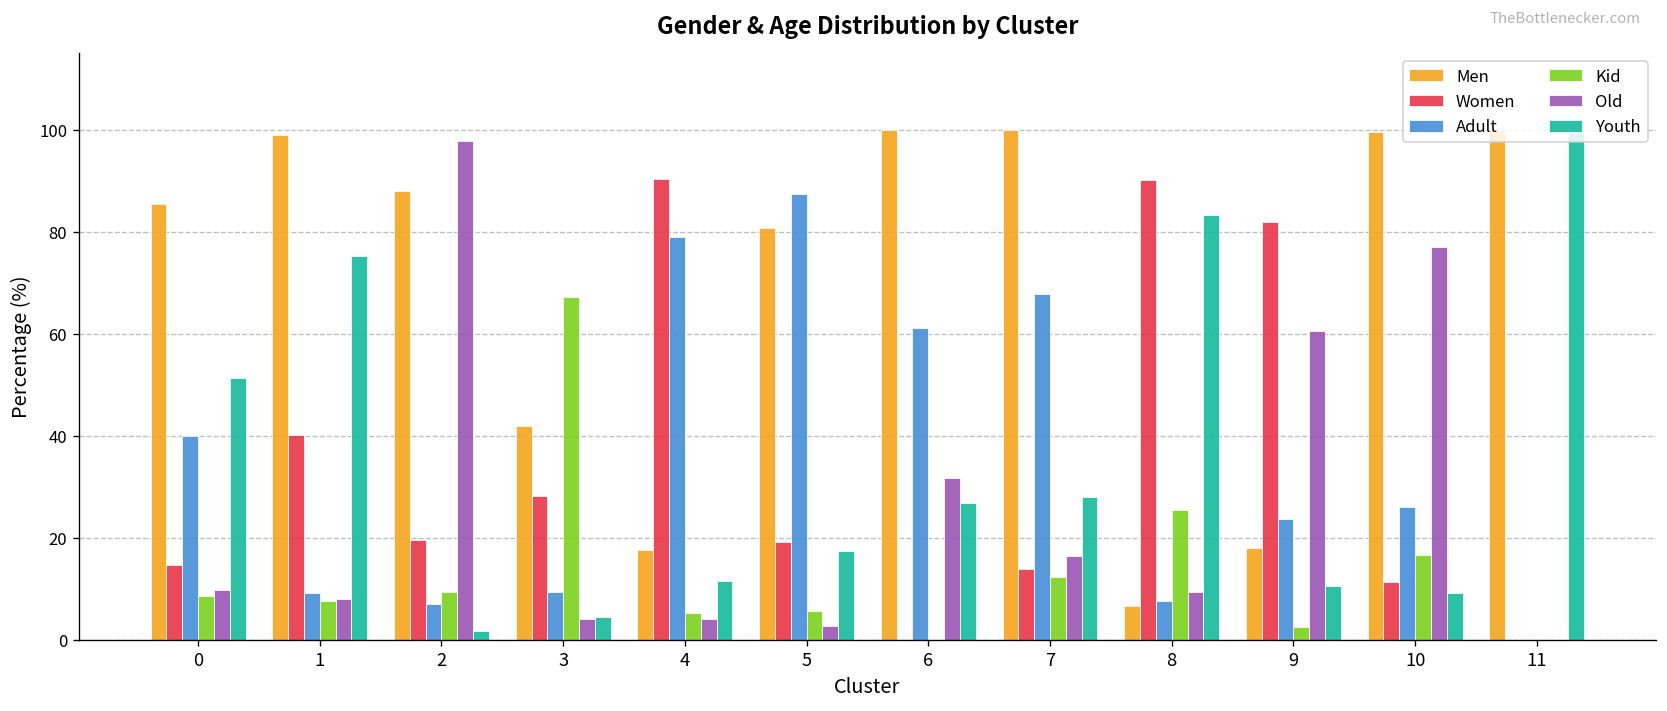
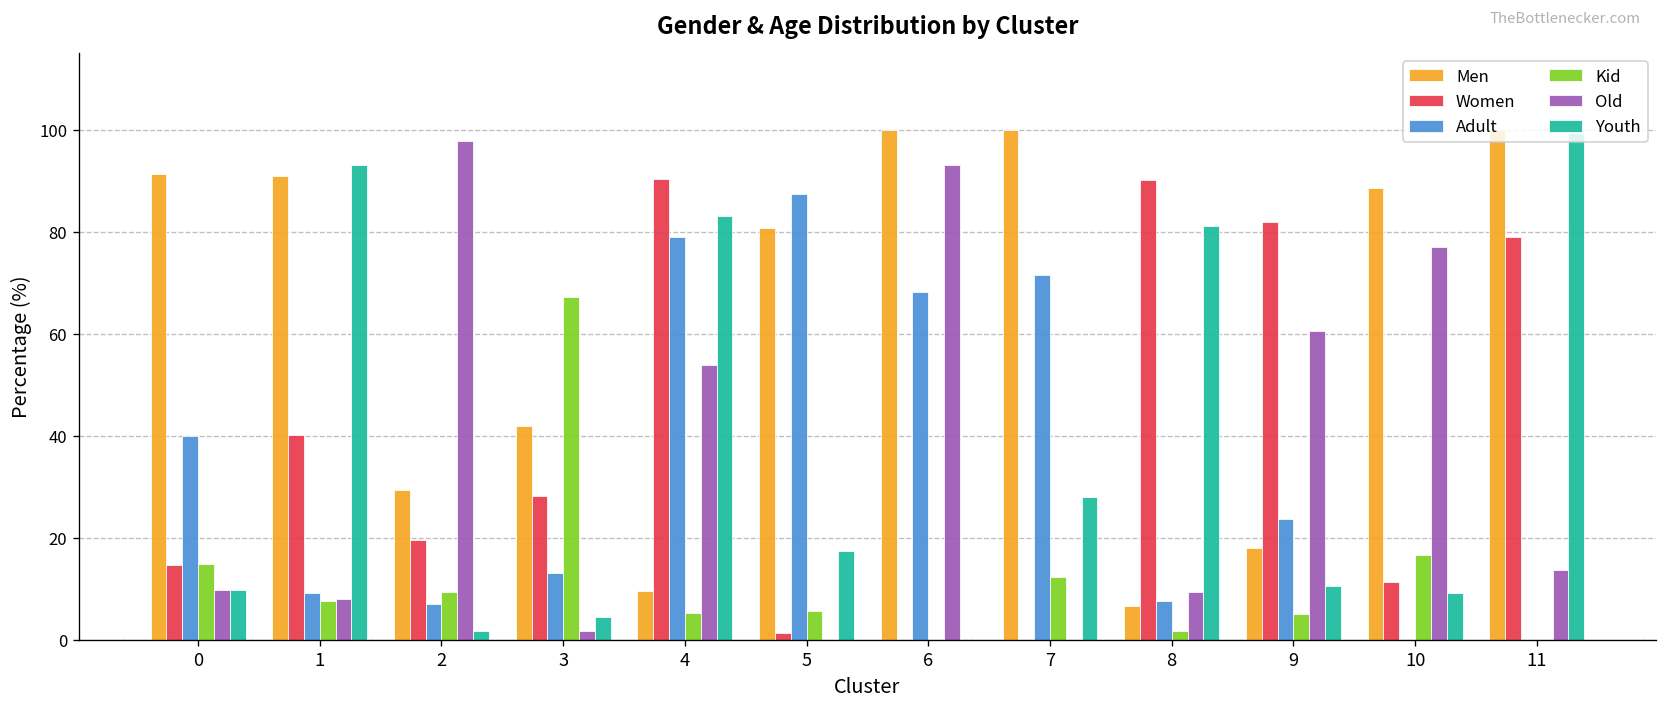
  {
    "Men": {
-     "0": 85,
-     "1": 99,
-     "2": 88,
+     "0": 91,
+     "1": 91,
+     "2": 29,
      "3": 42,
-     "4": 18,
+     "4": 10,
      "5": 81,
      "6": 100,
      "7": 100,
      "8": 7,
      "9": 18,
-     "10": 100
+     "10": 89
    },
    "Women": {
      "0": 15,
      "1": 40,
      "2": 20,
      "3": 28,
      "4": 90,
-     "5": 19,
+     "5": 1,
      "6": 0,
-     "7": 14,
+     "7": 0,
      "8": 90,
      "9": 82,
      "10": 11,
-     "11": 0
+     "11": 79
    },
    "Adult": {
      "0": 40,
      "1": 9,
      "2": 7,
-     "3": 9,
+     "3": 13,
      "4": 79,
      "5": 87,
-     "6": 61,
-     "7": 68,
+     "6": 68,
+     "7": 71,
      "8": 8,
      "9": 24,
-     "10": 26,
+     "10": 0,
      "11": 0
    },
    "Kid": {
-     "0": 9,
+     "0": 15,
      "1": 8,
      "2": 9,
      "3": 67,
      "4": 5,
      "5": 6,
      "6": 0,
      "7": 12,
-     "8": 25,
-     "9": 3,
+     "8": 2,
+     "9": 5,
      "10": 17,
      "11": 0
    },
    "Old": {
      "0": 10,
      "1": 8,
      "2": 98,
-     "3": 4,
-     "4": 4,
-     "5": 3,
-     "6": 32,
-     "7": 17,
+     "3": 2,
+     "4": 54,
+     "5": 0,
+     "6": 93,
+     "7": 0,
      "8": 9,
      "9": 61,
      "10": 77,
-     "11": 0
+     "11": 14
    },
    "Youth": {
-     "0": 51,
-     "1": 75,
+     "0": 10,
+     "1": 93,
      "2": 2,
      "3": 4,
-     "4": 12,
+     "4": 83,
      "5": 18,
-     "6": 27,
+     "6": 0,
      "7": 28,
-     "8": 83,
+     "8": 81,
      "9": 11,
      "10": 9
    }
  }
